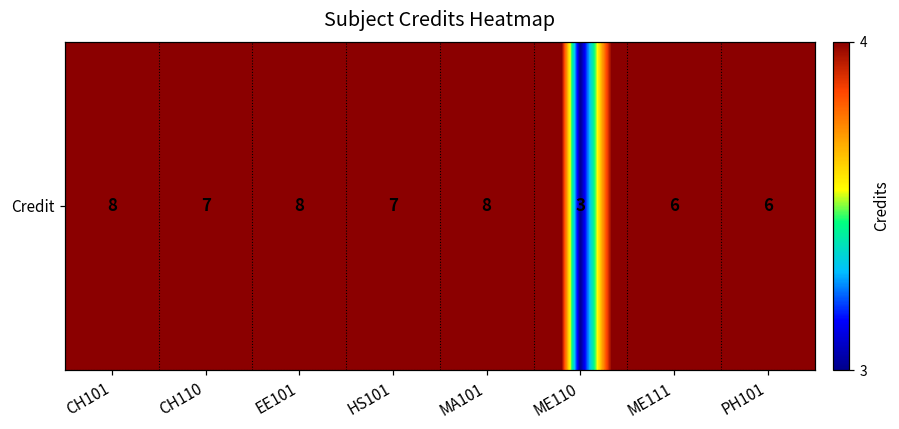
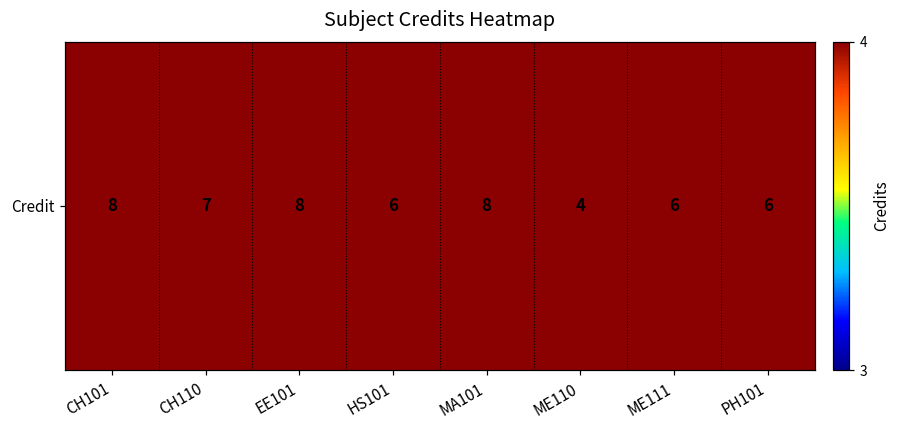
  {
    "Credit": {
      "CH101": 8,
      "CH110": 7,
      "EE101": 8,
-     "HS101": 7,
+     "HS101": 6,
      "MA101": 8,
-     "ME110": 3,
+     "ME110": 4,
      "ME111": 6,
      "PH101": 6
    }
  }
